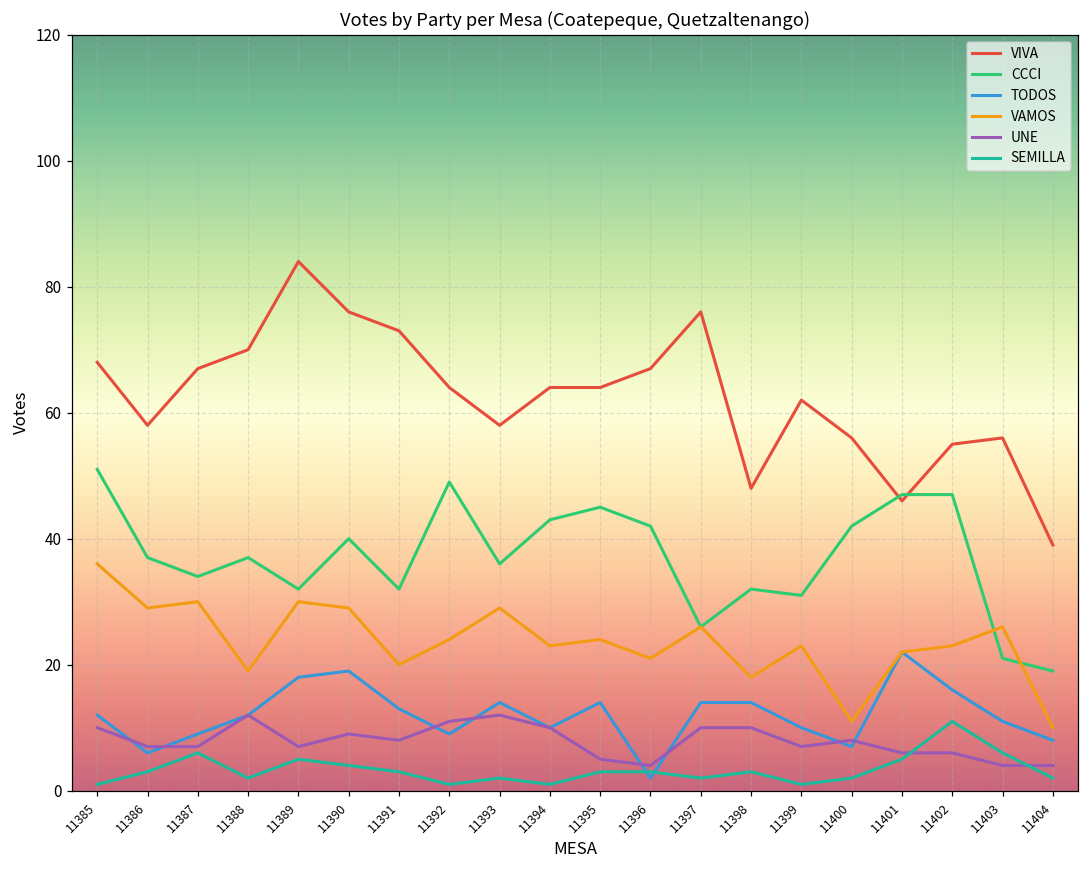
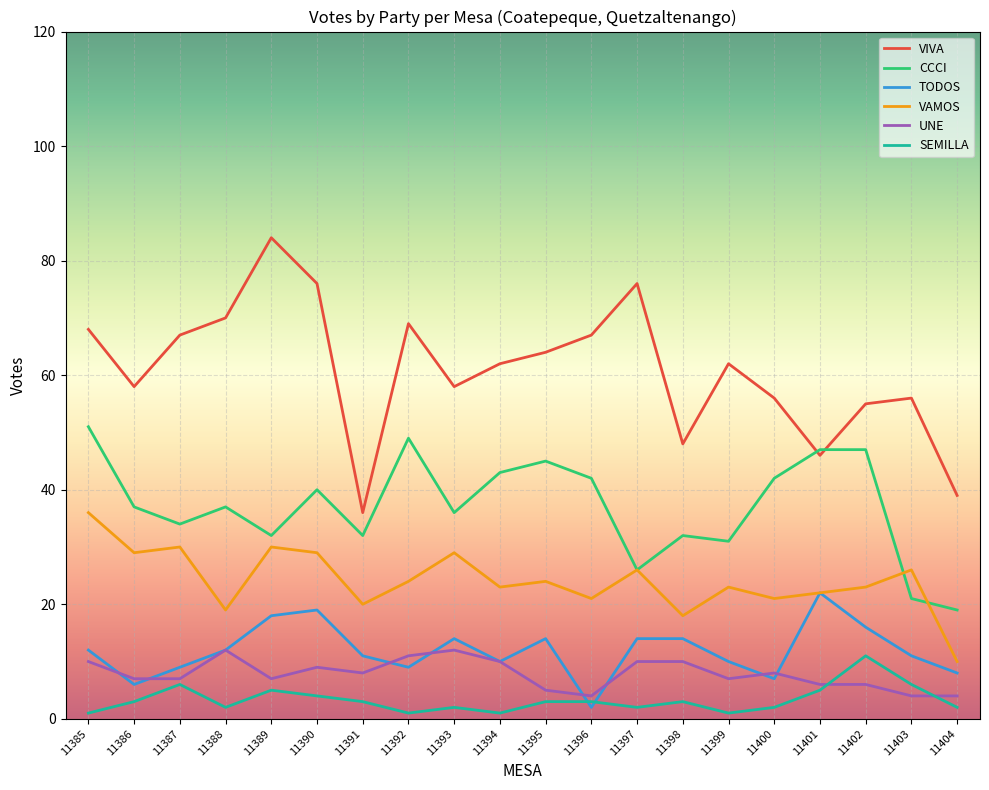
  {
    "VIVA": {
      "11385": 68,
      "11386": 58,
      "11387": 67,
      "11388": 70,
      "11389": 84,
      "11390": 76,
-     "11391": 73,
-     "11392": 64,
+     "11391": 36,
+     "11392": 69,
      "11393": 58,
-     "11394": 64,
+     "11394": 62,
      "11395": 64,
      "11396": 67,
      "11397": 76,
      "11398": 48,
      "11399": 62,
      "11400": 56,
      "11401": 46,
      "11402": 55,
      "11403": 56,
      "11404": 39
    },
    "TODOS": {
      "11385": 12,
      "11386": 6,
      "11387": 9,
      "11389": 18,
      "11390": 19,
-     "11391": 13,
+     "11391": 11,
      "11392": 9,
      "11393": 14,
      "11395": 14,
      "11396": 2,
      "11397": 14,
      "11398": 14,
      "11399": 10,
      "11400": 7,
      "11402": 16,
      "11403": 11,
      "11404": 8
    },
    "VAMOS": {
      "11385": 36,
      "11386": 29,
      "11387": 30,
      "11388": 19,
      "11389": 30,
      "11390": 29,
      "11391": 20,
      "11392": 24,
      "11393": 29,
      "11394": 23,
      "11395": 24,
      "11396": 21,
      "11398": 18,
      "11399": 23,
-     "11400": 11,
+     "11400": 21,
      "11402": 23,
      "11403": 26,
      "11404": 10
    },
    "UNE": {
      "11385": 10,
      "11386": 7,
      "11387": 7,
      "11389": 7,
      "11390": 9,
      "11391": 8,
      "11392": 11,
      "11393": 12,
      "11395": 5,
      "11396": 4,
      "11397": 10,
      "11398": 10,
      "11399": 7,
      "11400": 8,
      "11401": 6,
      "11402": 6,
      "11403": 4,
      "11404": 4
    }
  }
